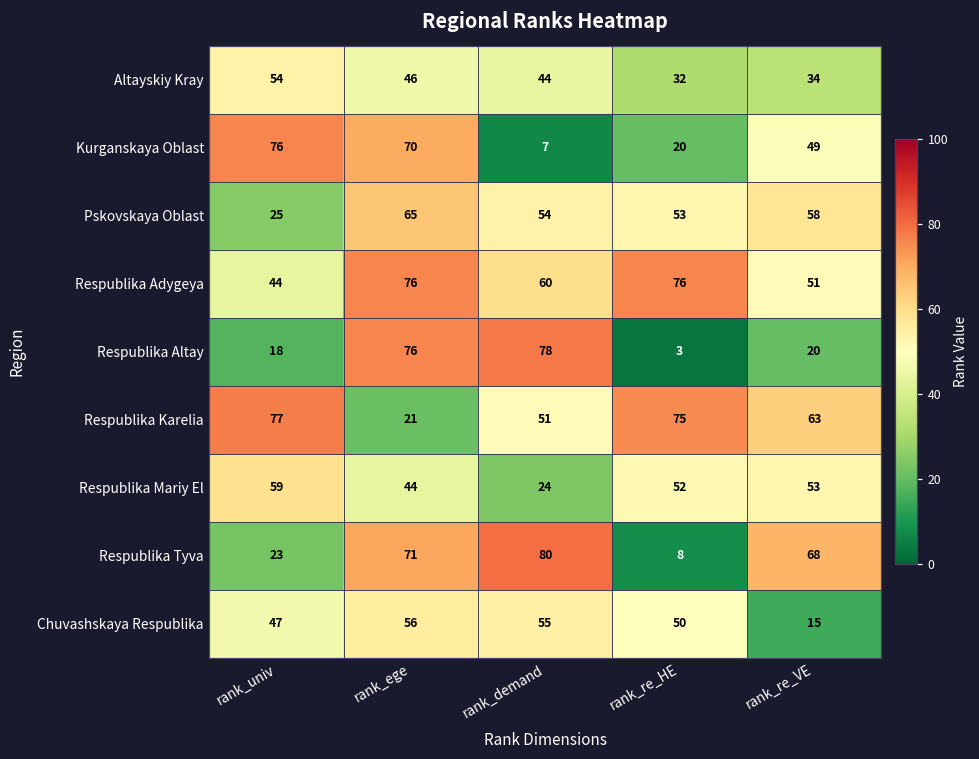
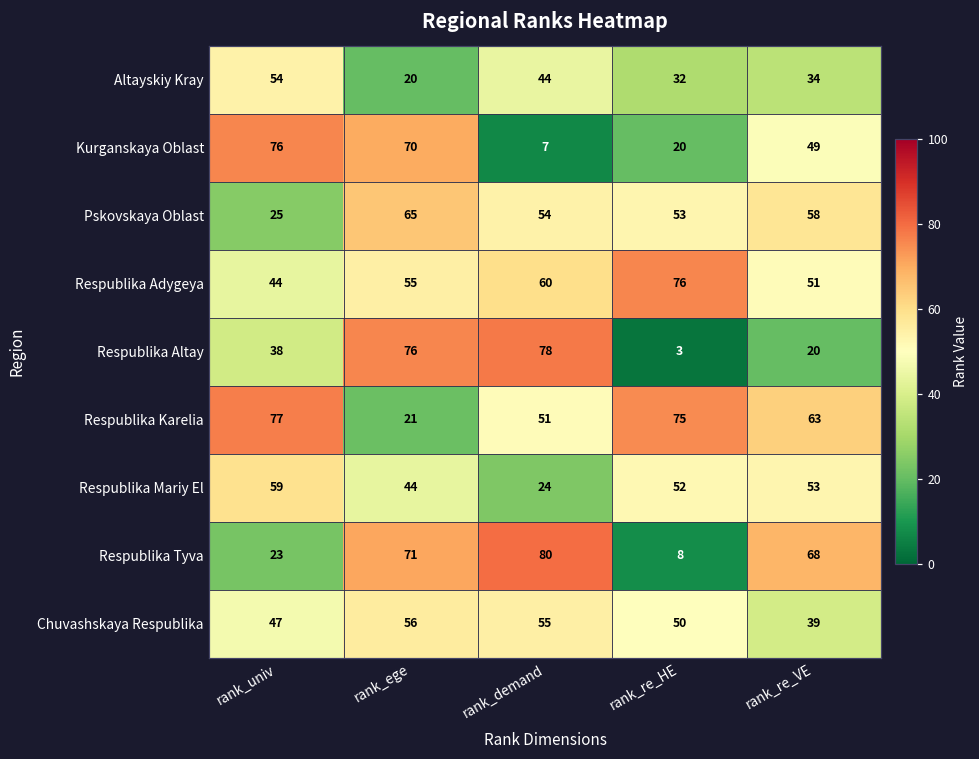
  {
    "Altayskiy Kray": {
      "rank_univ": 54,
-     "rank_ege": 46,
+     "rank_ege": 20,
      "rank_demand": 44,
      "rank_re_HE": 32,
      "rank_re_VE": 34
    },
    "Kurganskaya Oblast": {
      "rank_univ": 76,
      "rank_ege": 70,
      "rank_demand": 7,
      "rank_re_HE": 20,
      "rank_re_VE": 49
    },
    "Pskovskaya Oblast": {
      "rank_univ": 25,
      "rank_ege": 65,
      "rank_demand": 54,
      "rank_re_HE": 53,
      "rank_re_VE": 58
    },
    "Respublika Adygeya": {
      "rank_univ": 44,
-     "rank_ege": 76,
+     "rank_ege": 55,
      "rank_demand": 60,
      "rank_re_HE": 76,
      "rank_re_VE": 51
    },
    "Respublika Altay": {
-     "rank_univ": 18,
+     "rank_univ": 38,
      "rank_ege": 76,
      "rank_demand": 78,
      "rank_re_HE": 3,
      "rank_re_VE": 20
    },
    "Respublika Karelia": {
      "rank_univ": 77,
      "rank_ege": 21,
      "rank_demand": 51,
      "rank_re_HE": 75,
      "rank_re_VE": 63
    },
    "Respublika Mariy El": {
      "rank_univ": 59,
      "rank_ege": 44,
      "rank_demand": 24,
      "rank_re_HE": 52,
      "rank_re_VE": 53
    },
    "Respublika Tyva": {
      "rank_univ": 23,
      "rank_ege": 71,
      "rank_demand": 80,
      "rank_re_HE": 8,
      "rank_re_VE": 68
    },
    "Chuvashskaya Respublika": {
      "rank_univ": 47,
      "rank_ege": 56,
      "rank_demand": 55,
      "rank_re_HE": 50,
-     "rank_re_VE": 15
+     "rank_re_VE": 39
    }
  }
